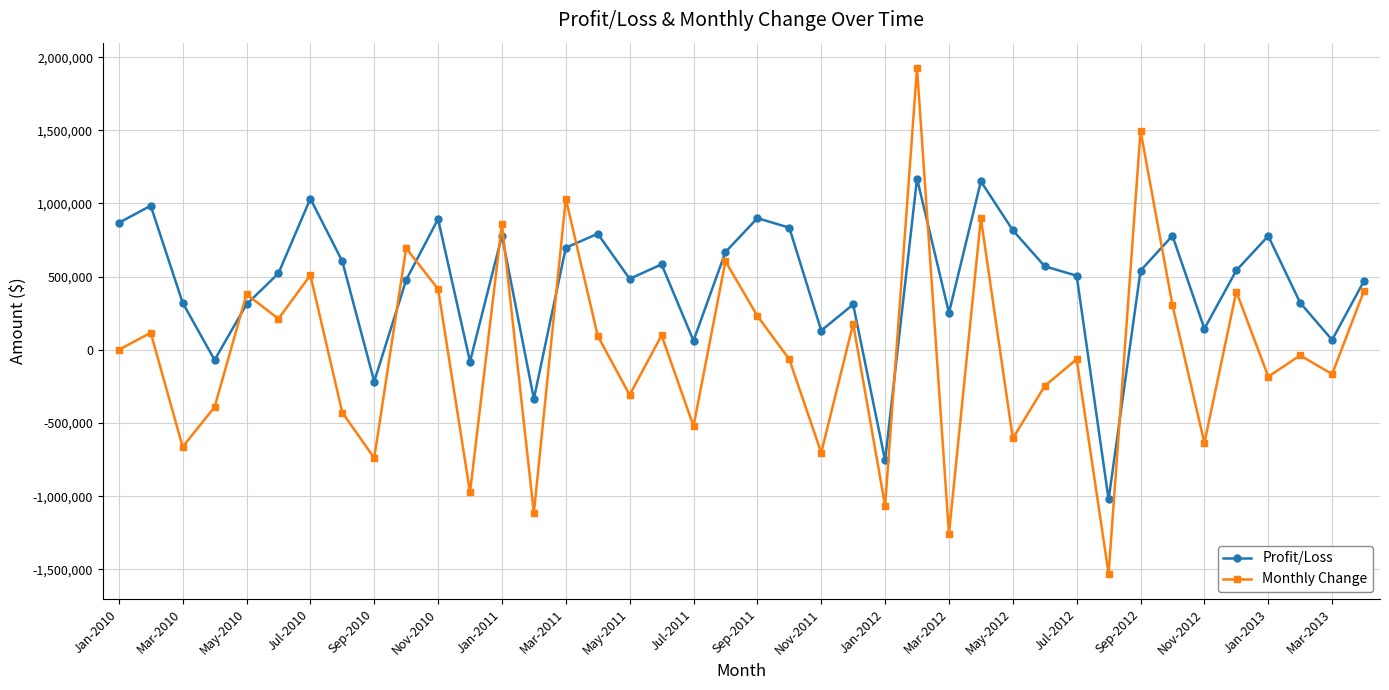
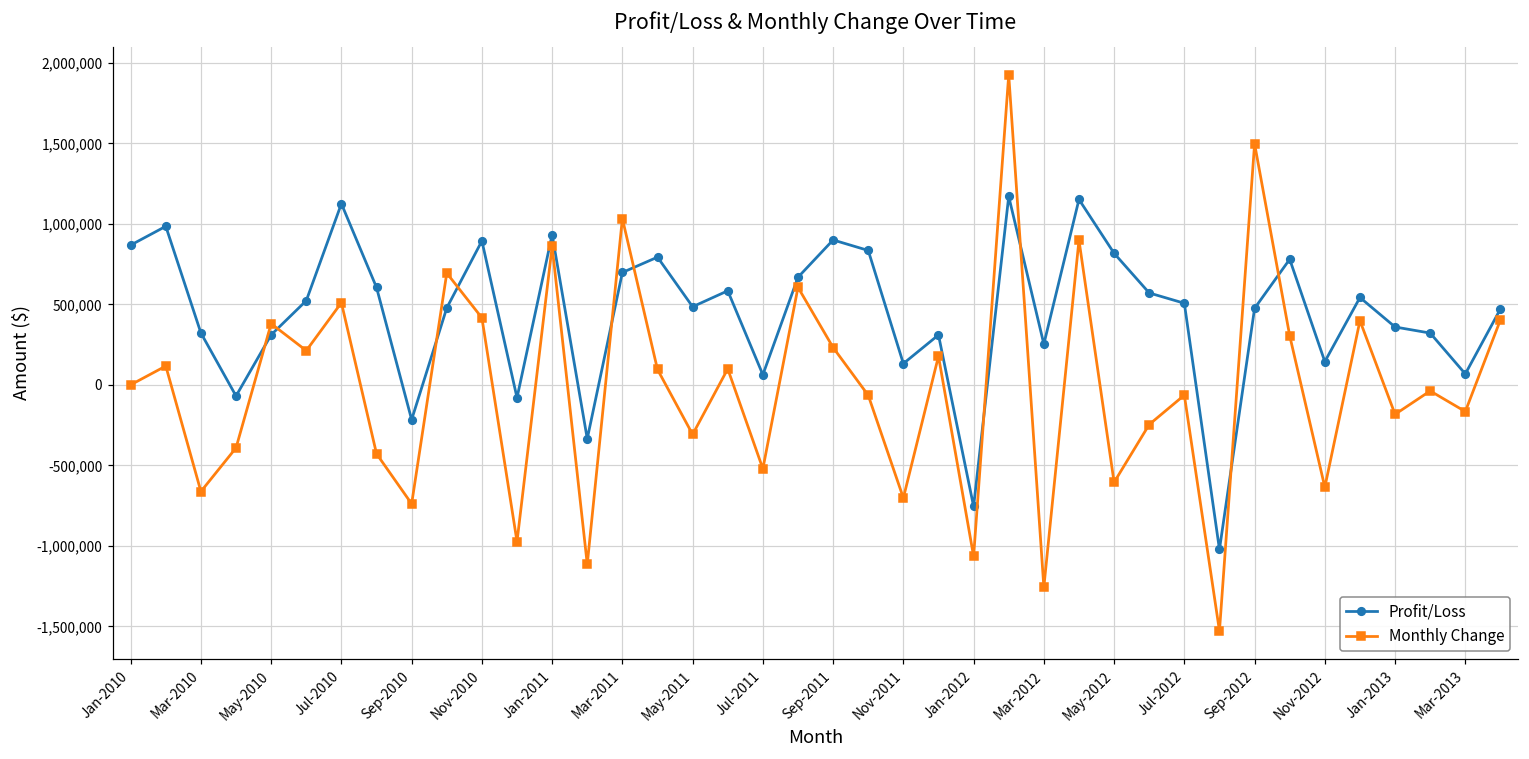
  {
    "Profit/Loss": {
      "Jan-2010": "870,000",
      "Mar-2010": "320,000",
      "May-2010": "310,000",
-     "Jul-2010": "1,030,000",
+     "Jul-2010": "1,130,000",
      "Sep-2010": "-220,000",
      "Nov-2010": "890,000",
-     "Jan-2011": "780,000",
+     "Jan-2011": "930,000",
      "Mar-2011": "700,000",
      "May-2011": "490,000",
      "Jul-2011": "60,000",
      "Sep-2011": "900,000",
      "Nov-2011": "130,000",
      "Jan-2012": "-760,000",
      "Mar-2012": "250,000",
      "May-2012": "820,000",
      "Jul-2012": "510,000",
-     "Sep-2012": "540,000",
+     "Sep-2012": "480,000",
      "Nov-2012": "140,000",
-     "Jan-2013": "780,000",
+     "Jan-2013": "360,000",
      "Mar-2013": "70,000"
    },
    "Monthly Change": {
      "Jan-2010": "0",
      "Mar-2010": "-660,000",
      "May-2010": "380,000",
      "Jul-2010": "510,000",
      "Sep-2010": "-740,000",
      "Nov-2010": "420,000",
      "Jan-2011": "860,000",
      "Mar-2011": "1,030,000",
      "May-2011": "-310,000",
      "Jul-2011": "-520,000",
      "Sep-2011": "230,000",
      "Nov-2011": "-700,000",
      "Jan-2012": "-1,070,000",
      "Mar-2012": "-1,260,000",
      "May-2012": "-610,000",
      "Jul-2012": "-60,000",
      "Sep-2012": "1,500,000",
      "Nov-2012": "-640,000",
      "Jan-2013": "-180,000",
      "Mar-2013": "-170,000"
    }
  }
